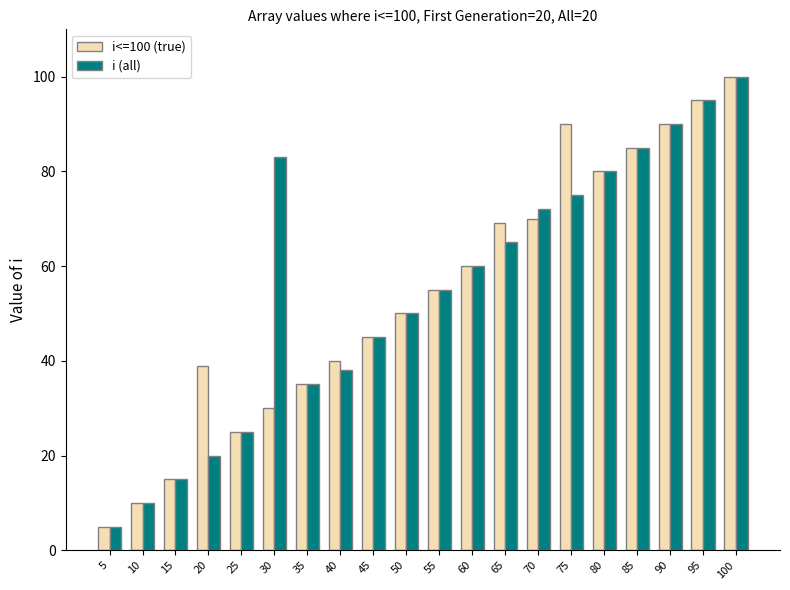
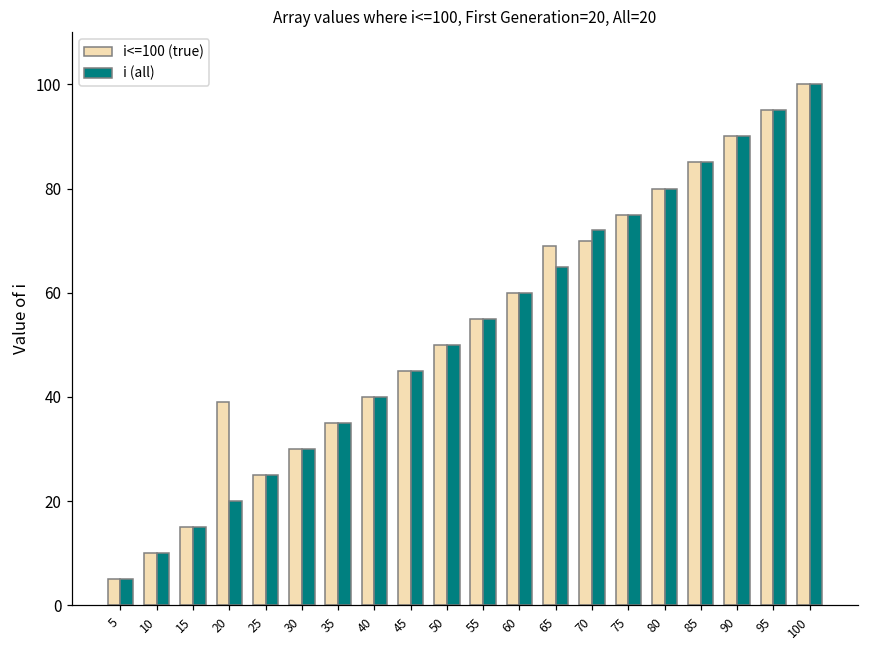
  {
    "i<=100 (true)": {
      "5": 5,
      "10": 10,
      "15": 15,
      "20": 39,
      "25": 25,
      "30": 30,
      "35": 35,
      "40": 40,
      "45": 45,
      "50": 50,
      "55": 55,
      "60": 60,
      "65": 69,
      "70": 70,
-     "75": 90,
+     "75": 75,
      "80": 80,
      "85": 85,
      "90": 90,
      "95": 95,
      "100": 100
    },
    "i (all)": {
      "5": 5,
      "10": 10,
      "15": 15,
      "20": 20,
      "25": 25,
-     "30": 83,
+     "30": 30,
      "35": 35,
-     "40": 38,
+     "40": 40,
      "45": 45,
      "50": 50,
      "55": 55,
      "60": 60,
      "65": 65,
      "70": 72,
      "75": 75,
      "80": 80,
      "85": 85,
      "90": 90,
      "95": 95,
      "100": 100
    }
  }
